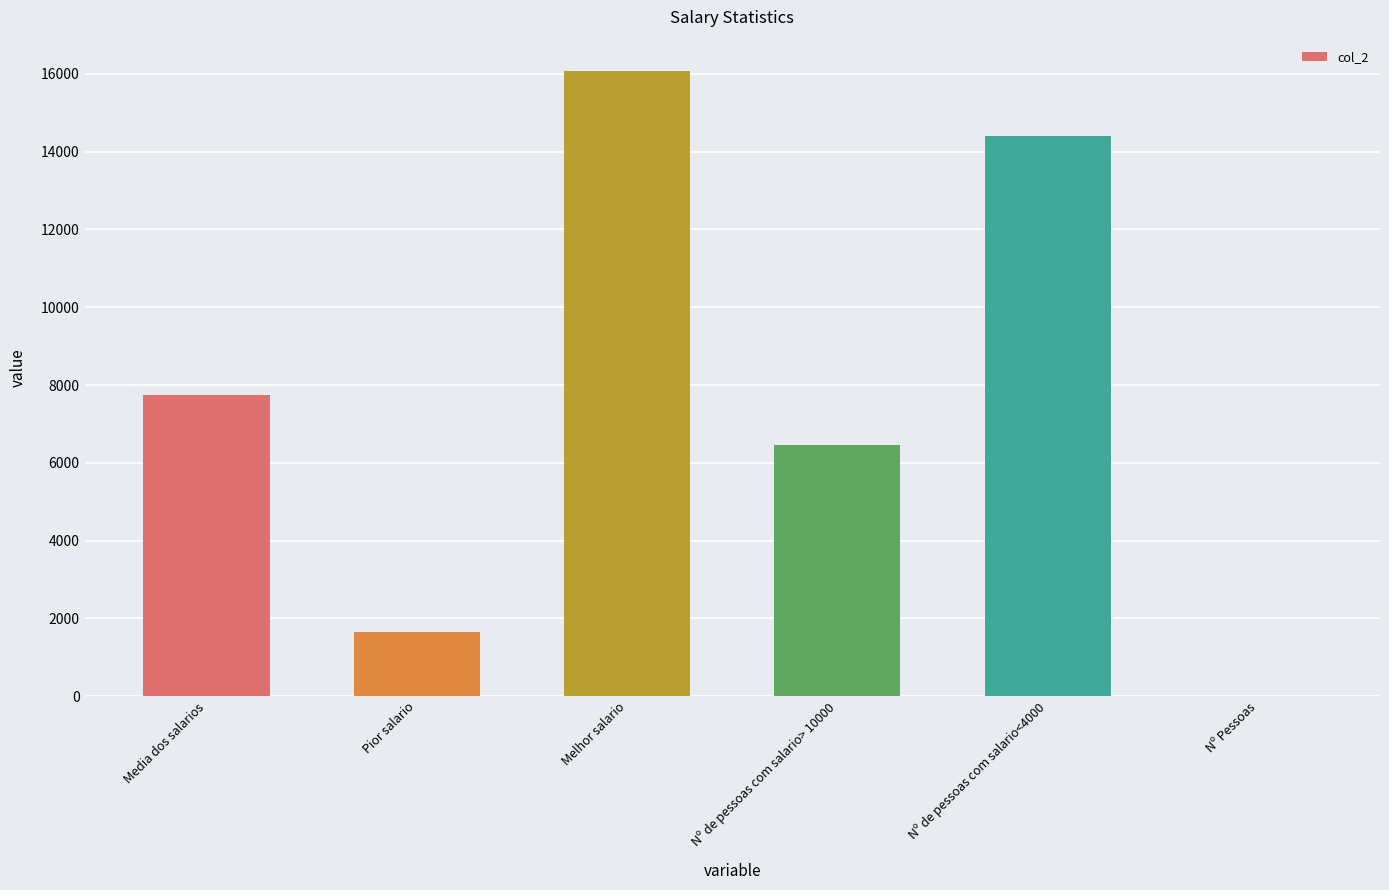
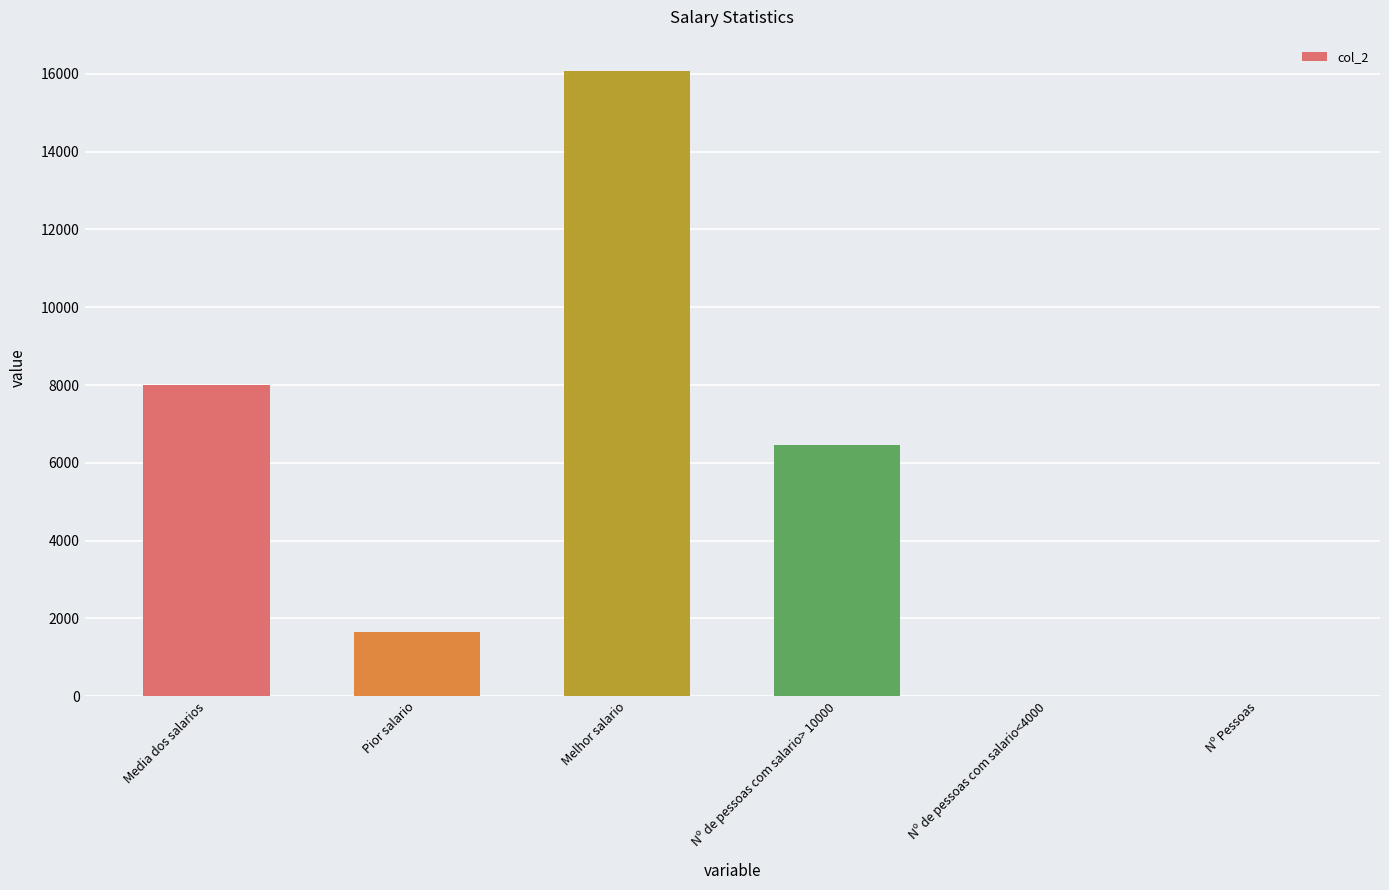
  {
-   "Media dos salarios": 7800,
+   "Media dos salarios": 8000,
    "Pior salario": 1600,
    "Melhor salario": 16100,
    "Nº de pessoas com salario> 10000": 6500,
-   "Nº de pessoas com salario<4000": 14400
+   "Nº de pessoas com salario<4000": 0
  }
